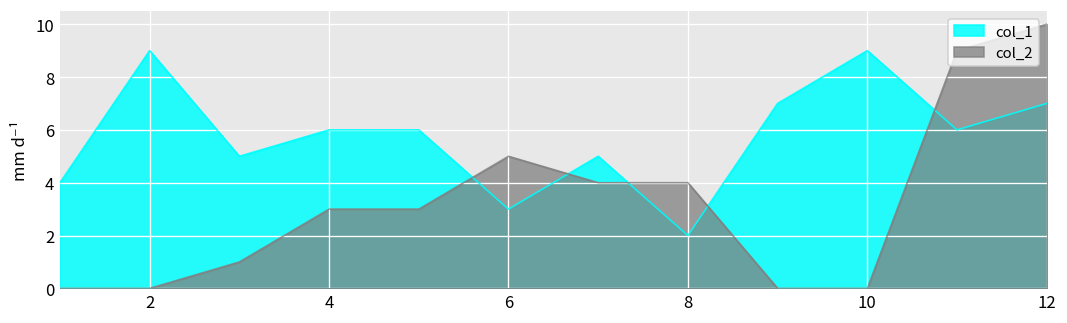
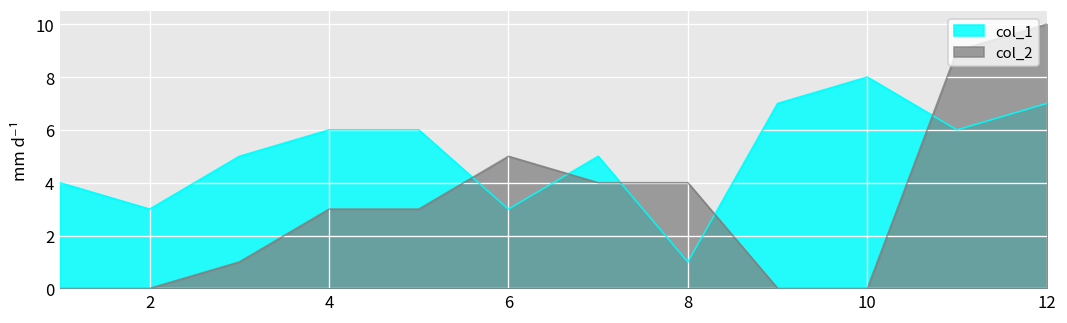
  {
    "col_1": {
-     "2": 9,
+     "2": 3,
      "4": 6,
      "6": 3,
-     "8": 2,
-     "10": 9,
+     "8": 1,
+     "10": 8,
      "12": 7
    },
    "col_2": {
      "2": 0,
      "4": 3,
      "6": 5,
      "8": 4,
      "10": 0,
      "12": 10
    }
  }
